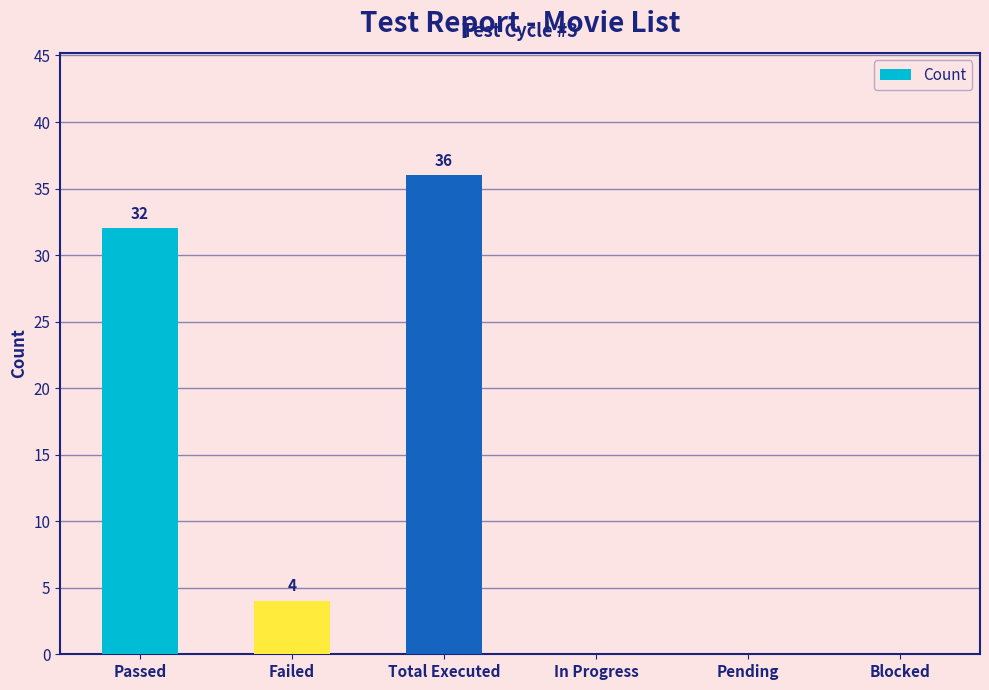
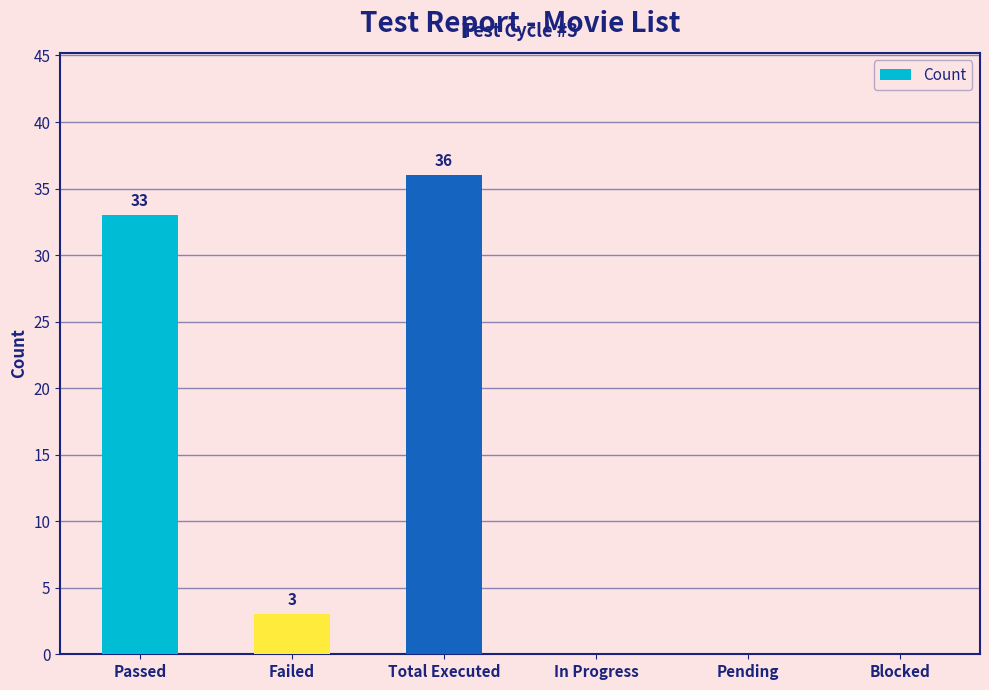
  {
-   "Passed": 32,
-   "Failed": 4,
+   "Passed": 33,
+   "Failed": 3,
    "Total Executed": 36
  }
